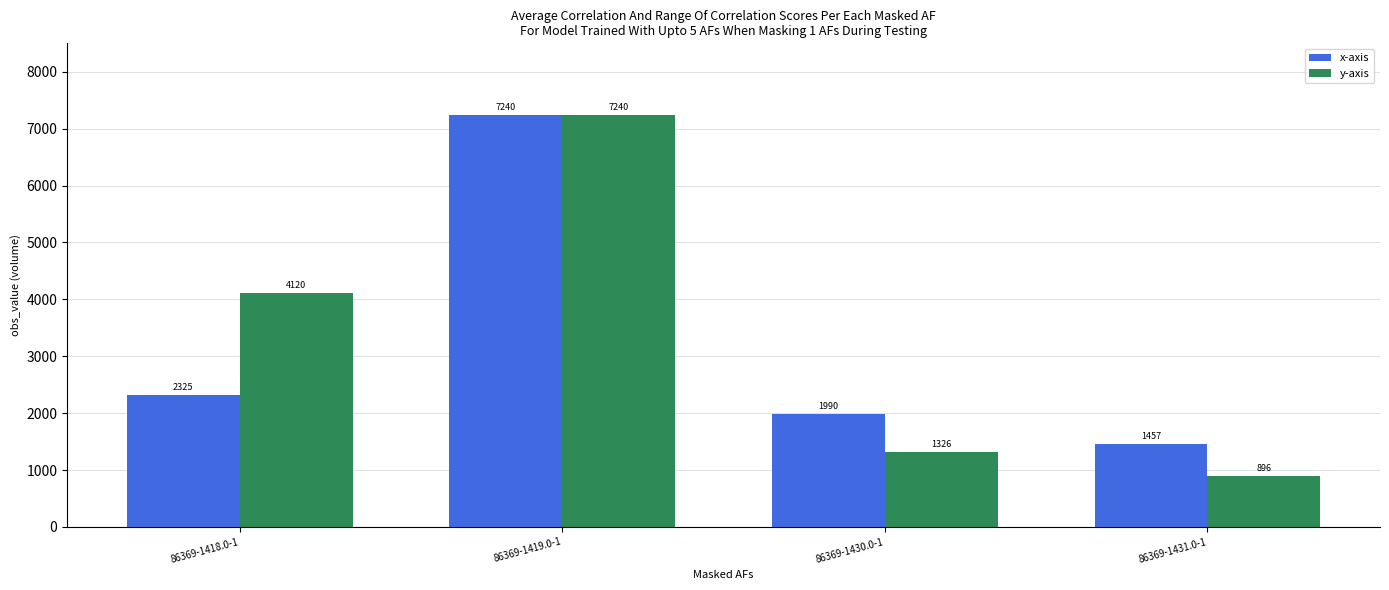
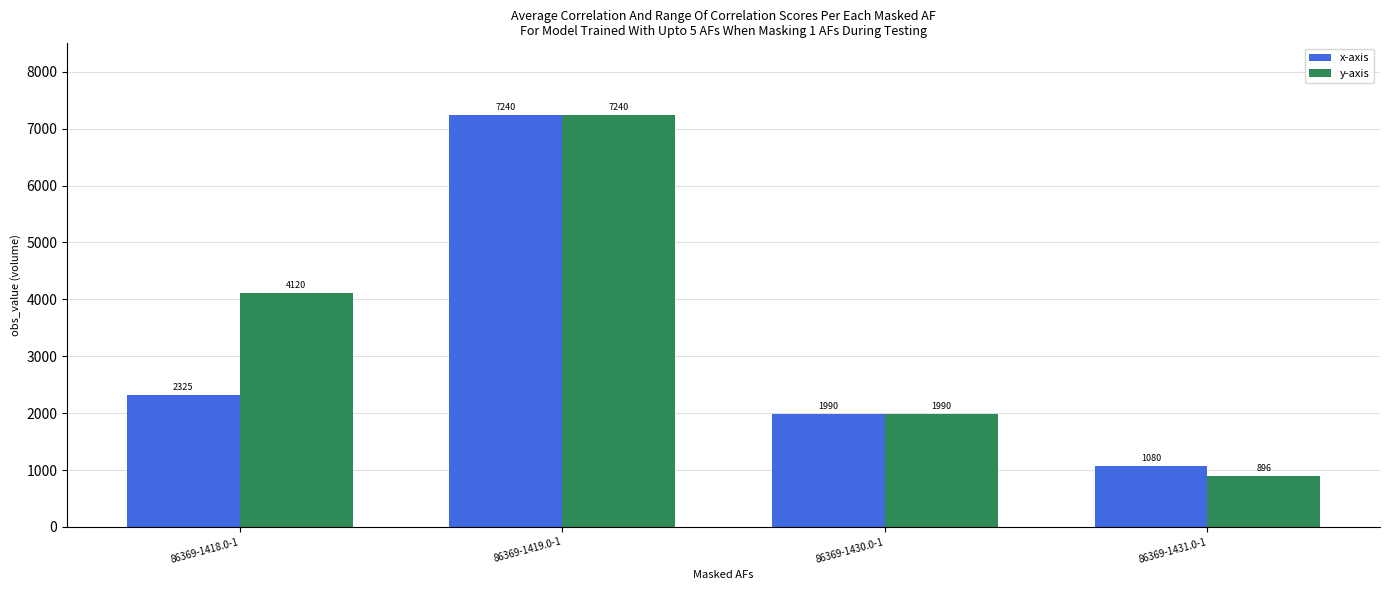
  {
    "x-axis": {
      "86369-1418.0-1": 2325,
      "86369-1419.0-1": 7240,
      "86369-1430.0-1": 1990,
-     "86369-1431.0-1": 1457
+     "86369-1431.0-1": 1080
    },
    "y-axis": {
      "86369-1418.0-1": 4120,
      "86369-1419.0-1": 7240,
-     "86369-1430.0-1": 1326,
+     "86369-1430.0-1": 1990,
      "86369-1431.0-1": 896
    }
  }
